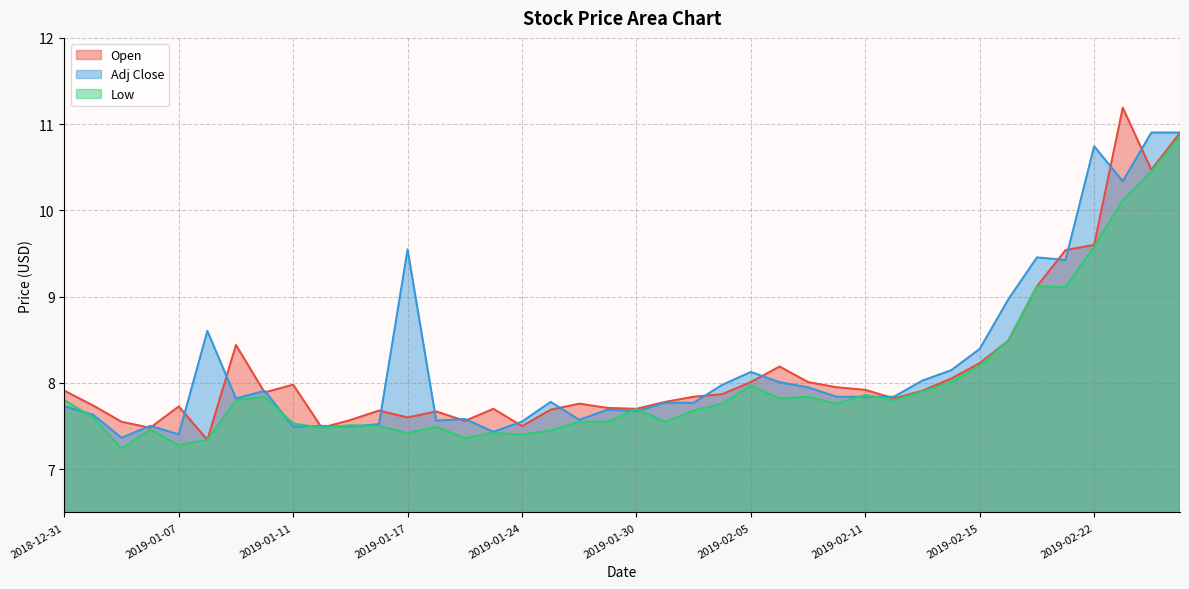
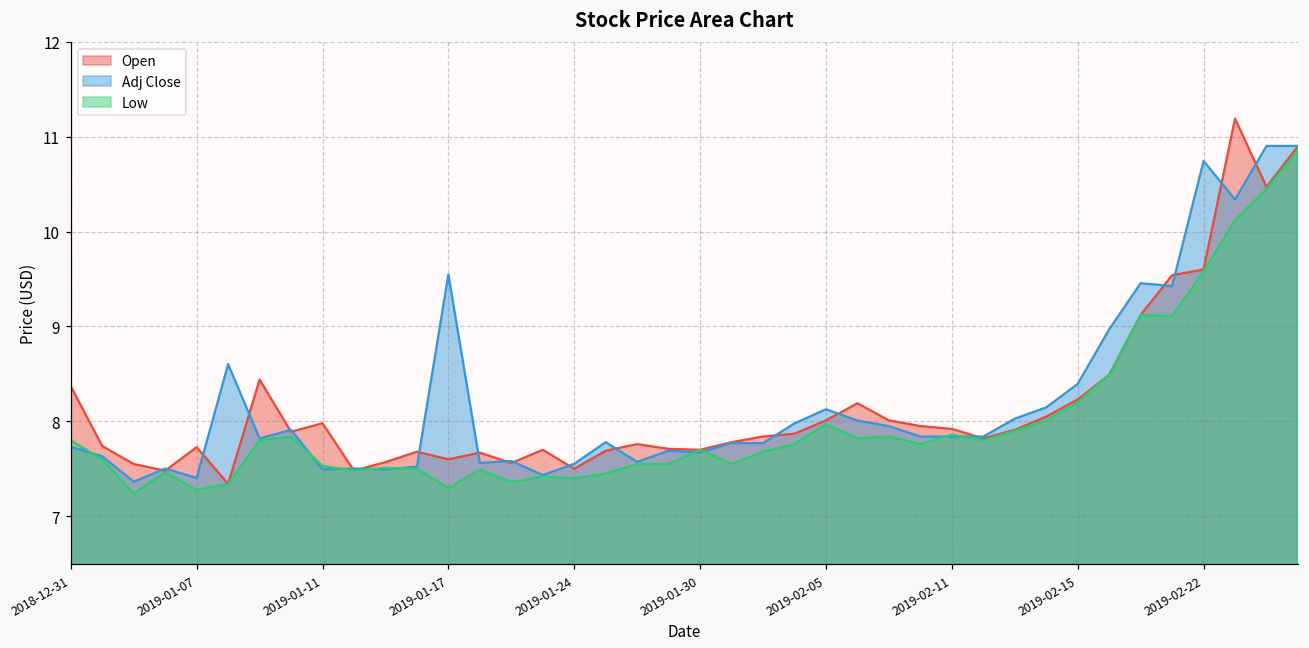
  {
    "Open": {
-     "2018-12-31": 7.9,
+     "2018-12-31": 8.4,
      "2019-01-07": 7.7,
      "2019-01-11": 8.0,
      "2019-01-17": 7.6,
      "2019-01-24": 7.5,
      "2019-02-05": 8.0,
      "2019-02-11": 7.9,
      "2019-02-15": 8.2
    },
    "Adj Close": {
      "2018-12-31": 7.7,
      "2019-01-07": 7.4,
      "2019-01-11": 7.5,
      "2019-01-17": 9.5,
      "2019-01-24": 7.6,
      "2019-02-05": 8.1,
      "2019-02-15": 8.4,
      "2019-02-22": 10.7
    },
    "Low": {
      "2018-12-31": 7.8,
      "2019-01-07": 7.3,
      "2019-01-11": 7.5,
-     "2019-01-17": 7.4,
+     "2019-01-17": 7.3,
      "2019-01-24": 7.4,
      "2019-02-05": 8.0,
      "2019-02-15": 8.2
    }
  }
